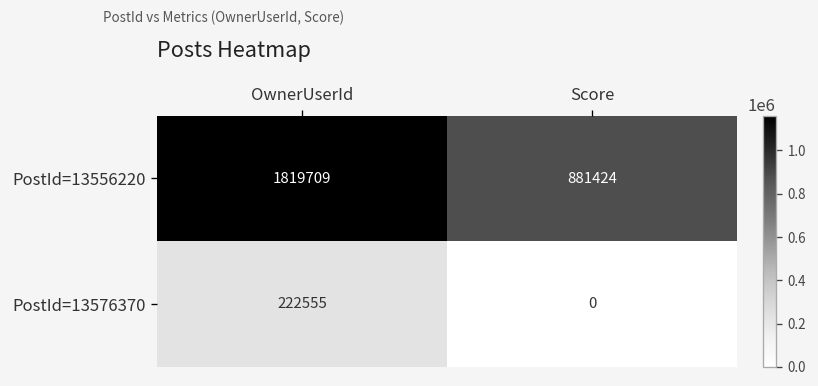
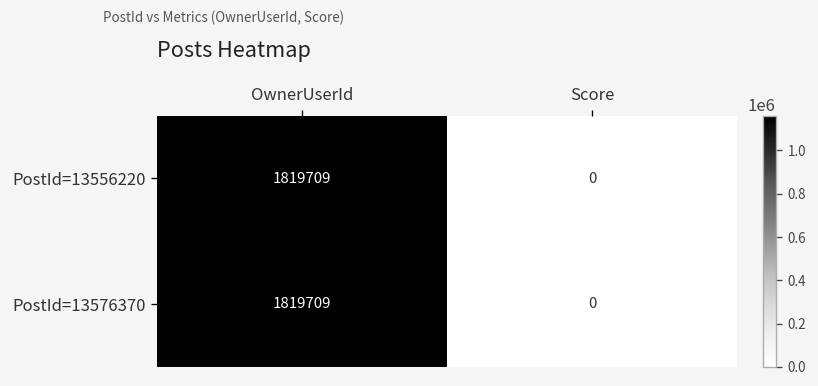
  {
    "PostId=13556220": {
      "OwnerUserId": 1819709,
-     "Score": 881424
+     "Score": 0
    },
    "PostId=13576370": {
-     "OwnerUserId": 222555,
+     "OwnerUserId": 1819709,
      "Score": 0
    }
  }
